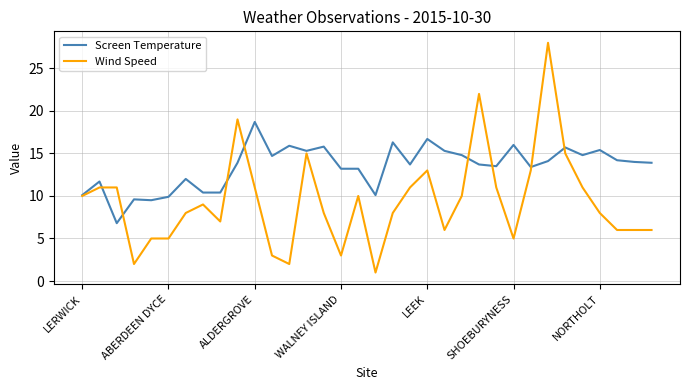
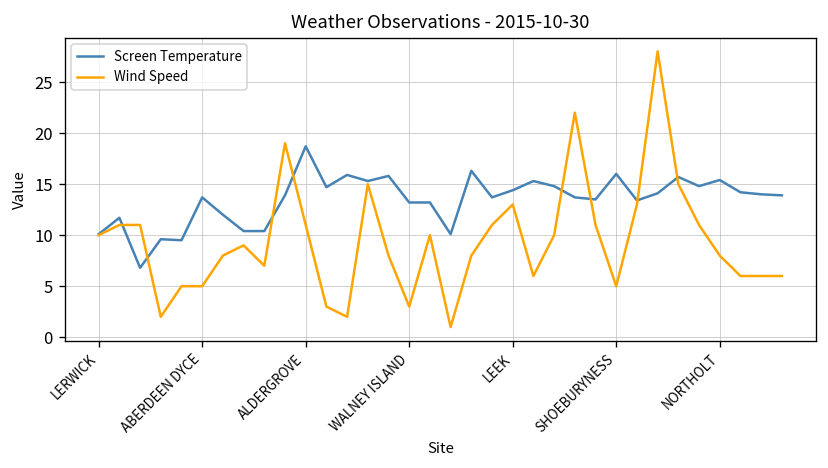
  {
    "Screen Temperature": {
-     "ABERDEEN DYCE": 10,
+     "ABERDEEN DYCE": 14,
      "ALDERGROVE": 19,
      "WALNEY ISLAND": 13,
-     "LEEK": 17,
+     "LEEK": 14,
      "SHOEBURYNESS": 16,
      "NORTHOLT": 15
    },
    "Wind Speed": {
      "ABERDEEN DYCE": 5,
      "ALDERGROVE": 11,
      "WALNEY ISLAND": 3,
      "LEEK": 13,
      "SHOEBURYNESS": 5,
      "NORTHOLT": 8
    }
  }
